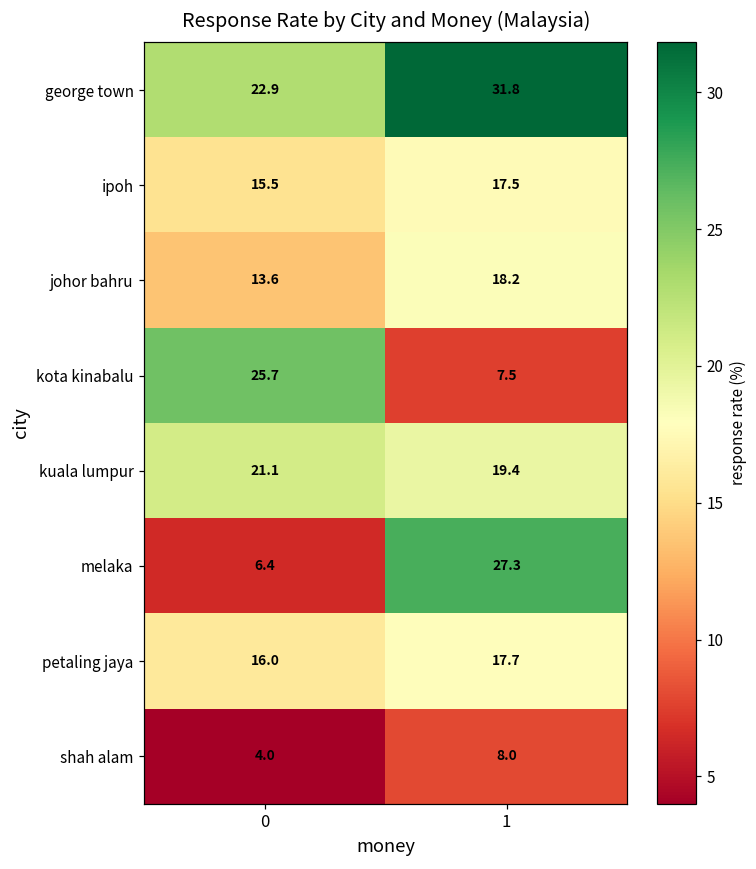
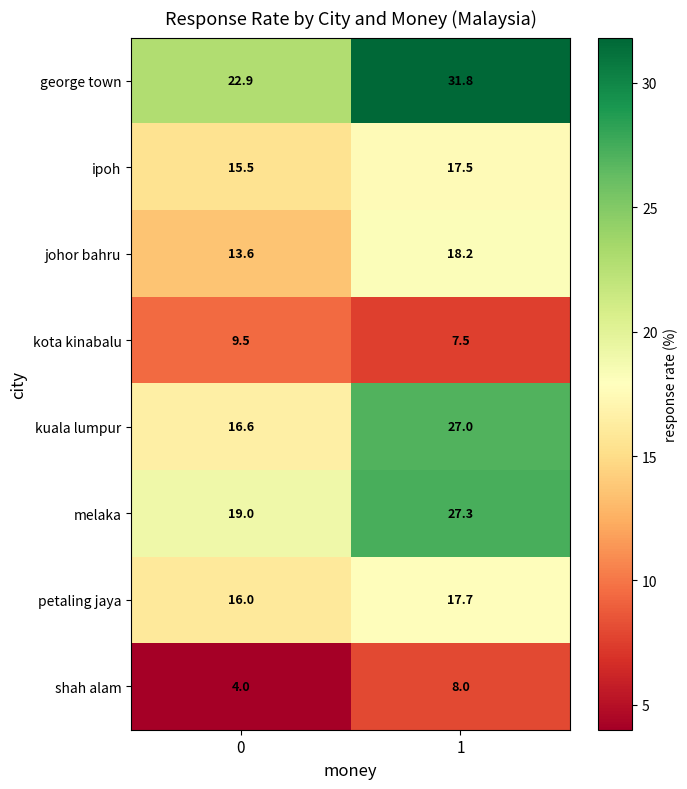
  {
    "george town": {
      "0": 22.9,
      "1": 31.8
    },
    "ipoh": {
      "0": 15.5,
      "1": 17.5
    },
    "johor bahru": {
      "0": 13.6,
      "1": 18.2
    },
    "kota kinabalu": {
-     "0": 25.7,
+     "0": 9.5,
      "1": 7.5
    },
    "kuala lumpur": {
-     "0": 21.1,
-     "1": 19.4
+     "0": 16.6,
+     "1": 27.0
    },
    "melaka": {
-     "0": 6.4,
+     "0": 19.0,
      "1": 27.3
    },
    "petaling jaya": {
      "0": 16.0,
      "1": 17.7
    },
    "shah alam": {
      "0": 4.0,
      "1": 8.0
    }
  }
